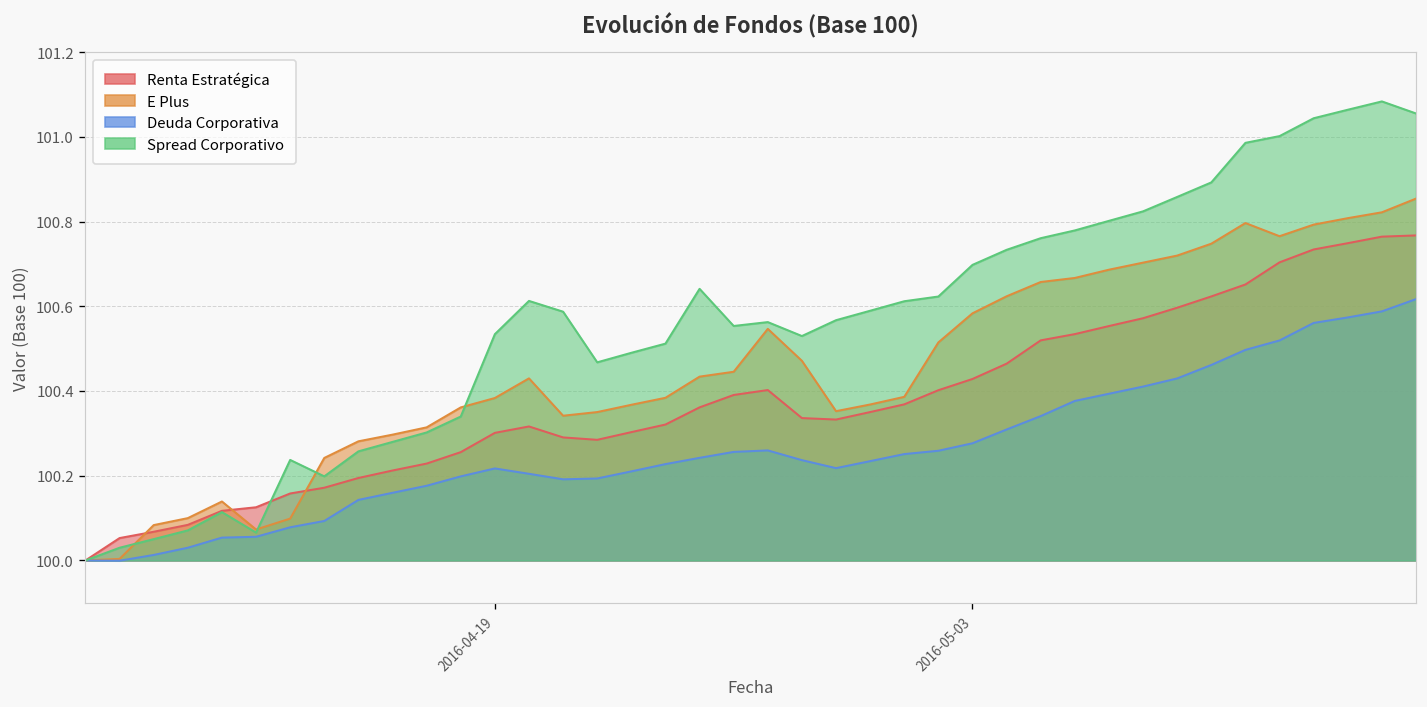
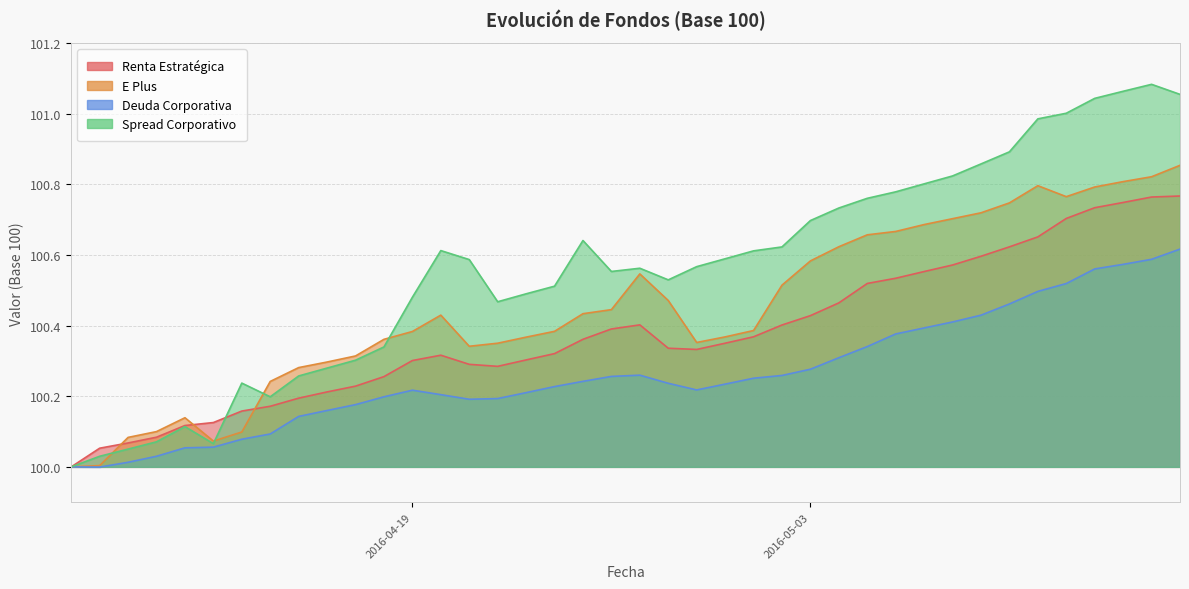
  {
    "Deuda Corporativa": {
      "2016-04-19": 100.22,
      "2016-05-03": 100.28
    },
    "Spread Corporativo": {
-     "2016-04-19": 100.53,
+     "2016-04-19": 100.48,
      "2016-05-03": 100.70
    }
  }
